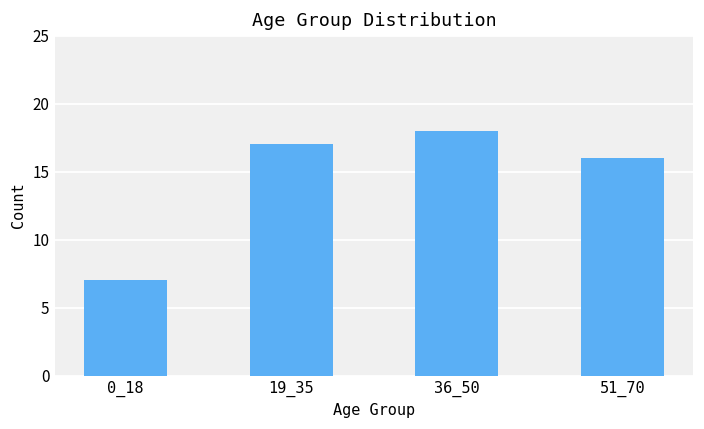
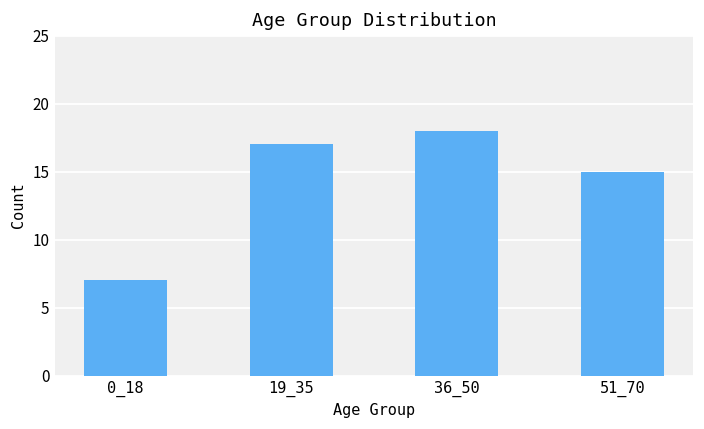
  {
    "0_18": 7,
    "19_35": 17,
    "36_50": 18,
-   "51_70": 16
+   "51_70": 15
  }
